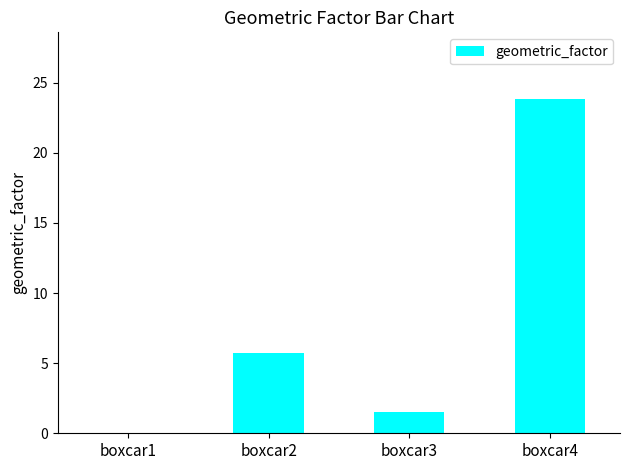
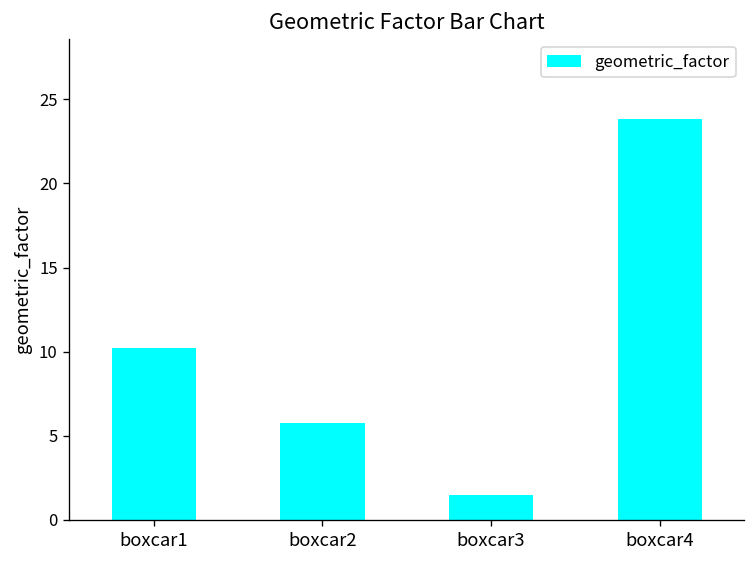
  {
-   "boxcar1": 0.0,
+   "boxcar1": 10.2,
    "boxcar2": 5.8,
    "boxcar3": 1.5,
    "boxcar4": 23.8
  }
